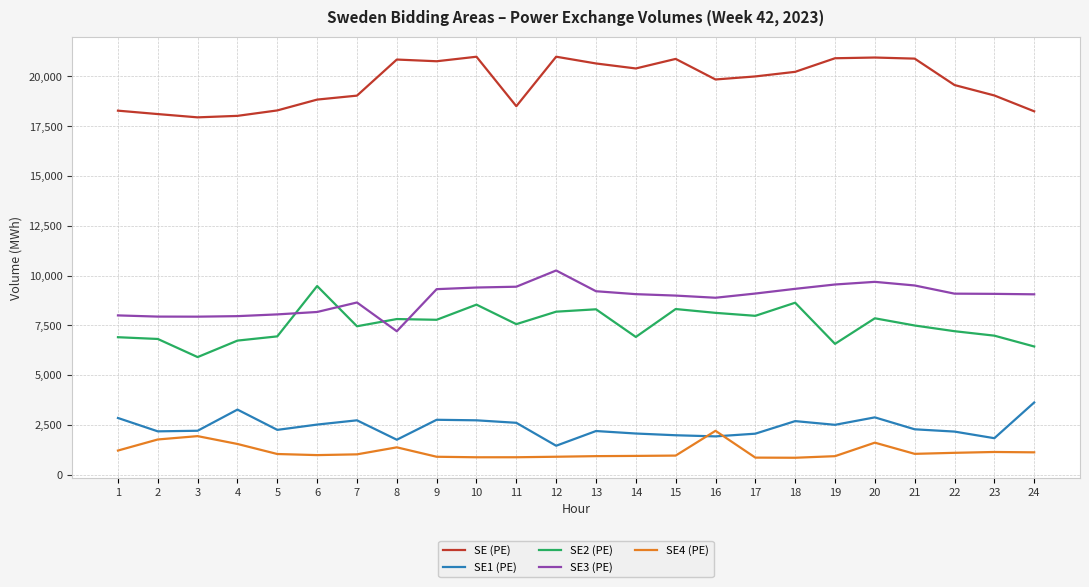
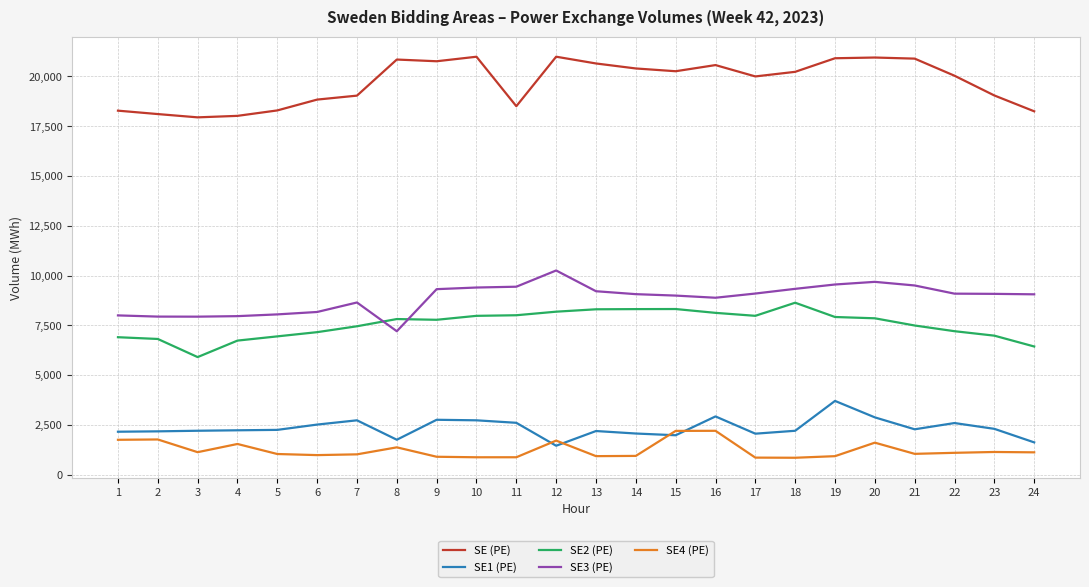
  {
    "SE (PE)": {
      "1": "18,300",
      "2": "18,100",
      "3": "17,900",
      "4": "18,000",
      "5": "18,300",
      "6": "18,800",
      "7": "19,000",
      "8": "20,800",
      "9": "20,800",
      "10": "21,000",
      "11": "18,500",
      "12": "21,000",
      "13": "20,700",
      "14": "20,400",
-     "15": "20,900",
-     "16": "19,800",
+     "15": "20,300",
+     "16": "20,600",
      "17": "20,000",
      "18": "20,200",
      "19": "20,900",
      "20": "21,000",
      "21": "20,900",
-     "22": "19,600",
+     "22": "20,000",
      "23": "19,000",
      "24": "18,300"
    },
    "SE1 (PE)": {
-     "1": "2,900",
+     "1": "2,200",
      "2": "2,200",
      "3": "2,200",
-     "4": "3,300",
+     "4": "2,200",
      "5": "2,300",
      "6": "2,500",
      "7": "2,700",
      "8": "1,800",
      "9": "2,800",
      "10": "2,700",
      "11": "2,600",
      "12": "1,500",
      "13": "2,200",
      "14": "2,100",
      "15": "2,000",
-     "16": "1,900",
+     "16": "2,900",
      "17": "2,100",
-     "18": "2,700",
-     "19": "2,500",
+     "18": "2,200",
+     "19": "3,700",
      "20": "2,900",
      "21": "2,300",
-     "22": "2,200",
-     "23": "1,800",
-     "24": "3,600"
+     "22": "2,600",
+     "23": "2,300",
+     "24": "1,600"
    },
    "SE2 (PE)": {
      "1": "6,900",
      "2": "6,800",
      "3": "5,900",
      "4": "6,700",
      "5": "6,900",
-     "6": "9,500",
+     "6": "7,200",
      "7": "7,500",
      "8": "7,800",
      "9": "7,800",
-     "10": "8,500",
-     "11": "7,600",
+     "10": "8,000",
+     "11": "8,000",
      "12": "8,200",
      "13": "8,300",
-     "14": "6,900",
+     "14": "8,300",
      "15": "8,300",
      "16": "8,100",
      "17": "8,000",
      "18": "8,600",
-     "19": "6,600",
+     "19": "7,900",
      "20": "7,900",
      "21": "7,500",
      "22": "7,200",
      "23": "7,000",
      "24": "6,400"
    },
    "SE3 (PE)": {
      "1": "8,000",
      "2": "7,900",
      "3": "7,900",
      "4": "8,000",
      "5": "8,100",
      "6": "8,200",
      "7": "8,700",
      "8": "7,200",
      "9": "9,300",
      "10": "9,400",
      "11": "9,400",
      "12": "10,300",
      "13": "9,200",
      "14": "9,100",
      "15": "9,000",
      "16": "8,900",
      "17": "9,100",
      "18": "9,300",
      "19": "9,600",
      "20": "9,700",
      "21": "9,500",
      "22": "9,100",
      "23": "9,100",
      "24": "9,100"
    },
    "SE4 (PE)": {
-     "1": "1,200",
+     "1": "1,800",
      "2": "1,800",
-     "3": "1,900",
+     "3": "1,100",
      "4": "1,500",
      "5": "1,000",
      "6": "1,000",
      "7": "1,000",
      "8": "1,400",
      "9": "900",
      "10": "900",
      "11": "900",
-     "12": "900",
+     "12": "1,700",
      "13": "900",
      "14": "900",
-     "15": "1,000",
+     "15": "2,200",
      "16": "2,200",
      "17": "900",
      "18": "900",
      "19": "900",
      "20": "1,600",
      "21": "1,000",
      "22": "1,100",
      "23": "1,100",
      "24": "1,100"
    }
  }
